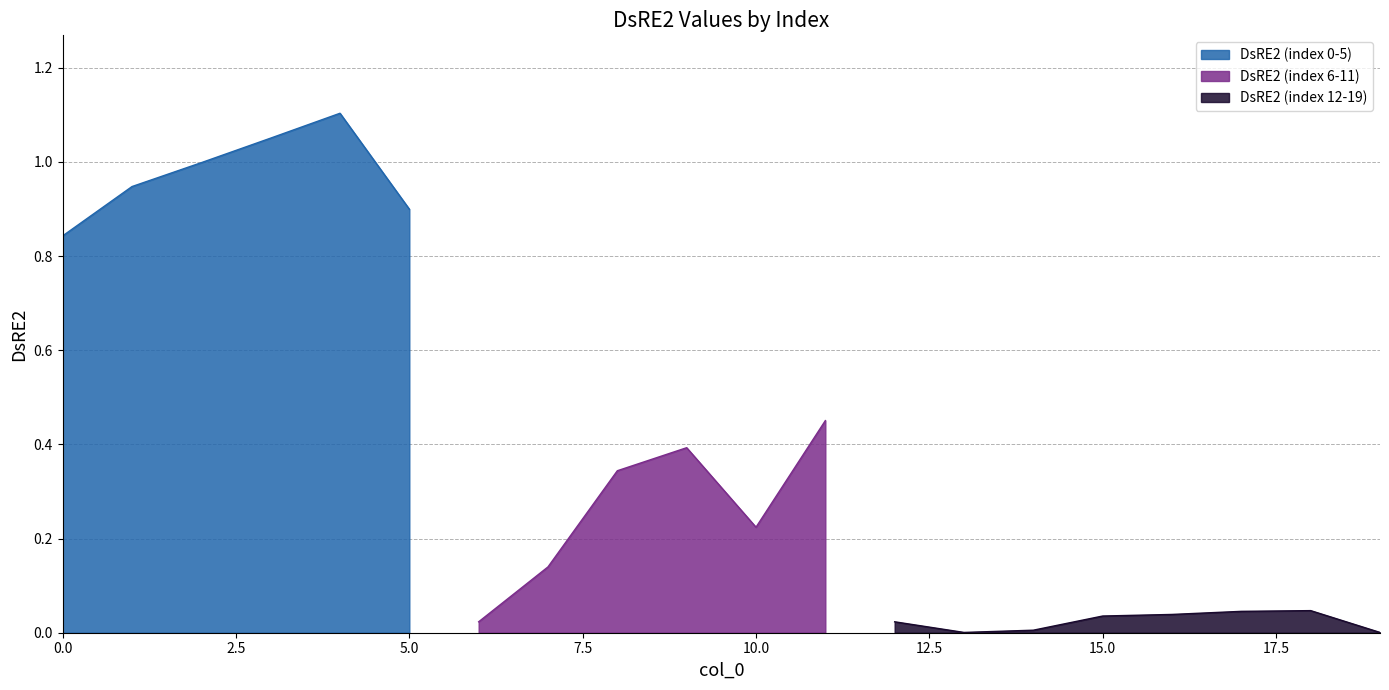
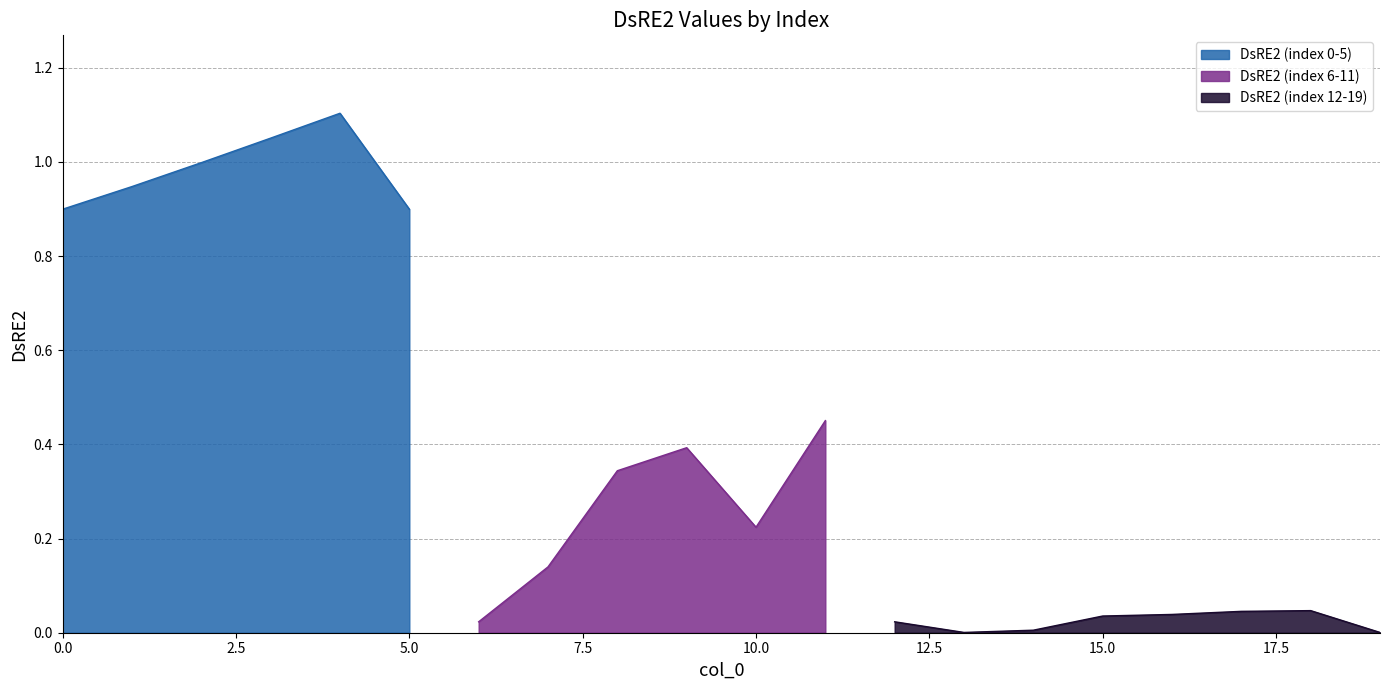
  {
    "DsRE2 (index 0-5)": {
-     "0.0": 0.84,
+     "0.0": 0.90,
      "5.0": 0.90
    },
    "DsRE2 (index 6-11)": {
      "10.0": 0.22
    },
    "DsRE2 (index 12-19)": {
      "15.0": 0.04
    }
  }
